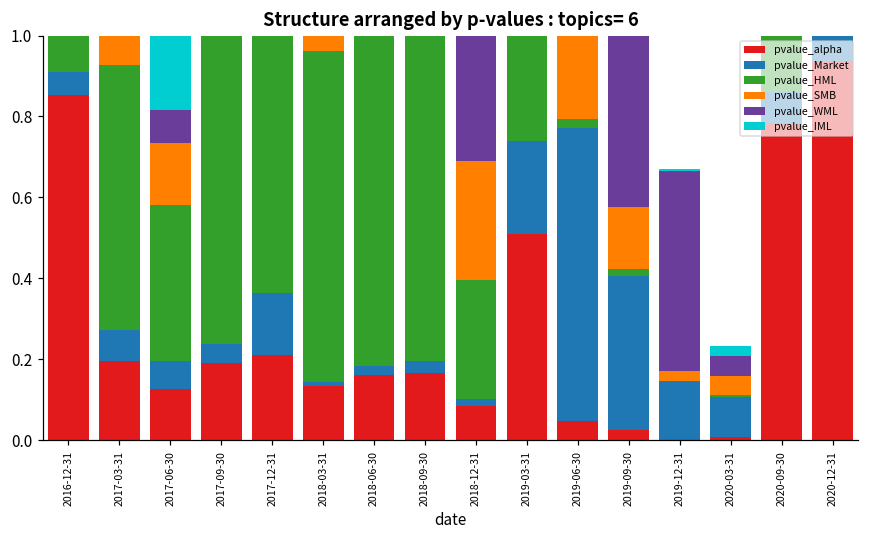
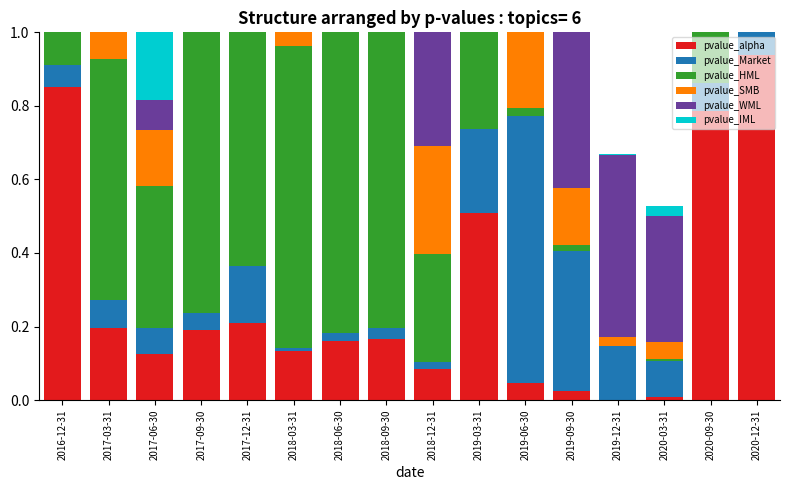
  {
    "pvalue_alpha": {
      "2016-12-31": 0.85,
      "2017-03-31": 0.19,
      "2017-06-30": 0.13,
      "2017-09-30": 0.19,
      "2017-12-31": 0.21,
      "2018-03-31": 0.13,
      "2018-06-30": 0.16,
      "2018-09-30": 0.17,
      "2018-12-31": 0.08,
      "2019-03-31": 0.51,
      "2019-06-30": 0.05,
      "2019-09-30": 0.02,
      "2020-03-31": 0.01
    },
    "pvalue_Market": {
      "2016-12-31": 0.06,
      "2017-03-31": 0.08,
      "2017-06-30": 0.07,
      "2017-09-30": 0.05,
      "2017-12-31": 0.16,
      "2018-03-31": 0.01,
      "2018-06-30": 0.02,
      "2018-09-30": 0.03,
      "2018-12-31": 0.02,
      "2019-03-31": 0.23,
      "2019-06-30": 0.73,
      "2019-09-30": 0.38,
      "2019-12-31": 0.15,
      "2020-03-31": 0.10
    },
    "pvalue_HML": {
      "2017-03-31": 0.66,
      "2017-06-30": 0.39,
      "2018-03-31": 0.82,
      "2018-12-31": 0.29,
      "2019-06-30": 0.02,
      "2019-09-30": 0.02
    },
    "pvalue_SMB": {
      "2017-06-30": 0.15,
      "2018-12-31": 0.29,
      "2019-09-30": 0.15,
      "2019-12-31": 0.02,
      "2020-03-31": 0.05
    },
    "pvalue_WML": {
      "2017-06-30": 0.08,
      "2019-12-31": 0.49,
-     "2020-03-31": 0.05
+     "2020-03-31": 0.34
    },
    "pvalue_IML": {
      "2020-03-31": 0.03
    }
  }
